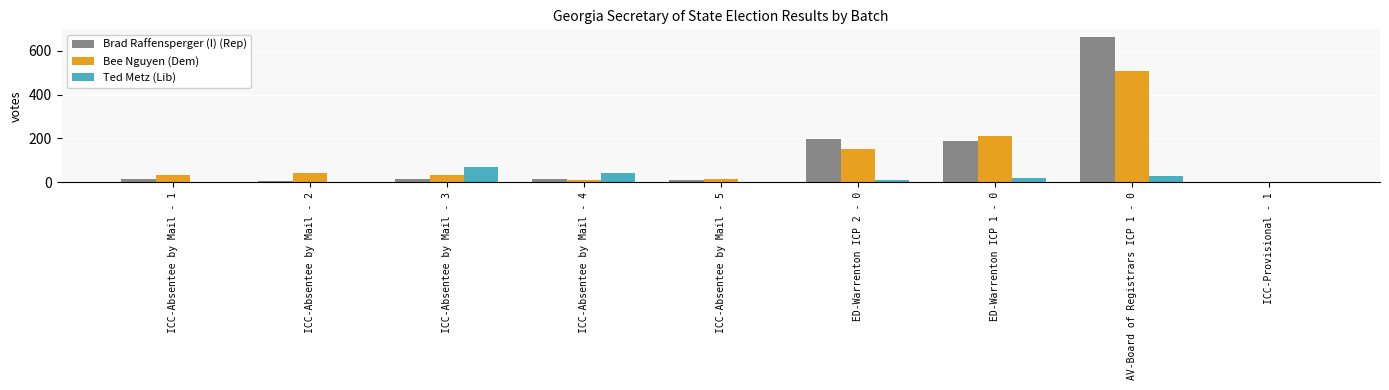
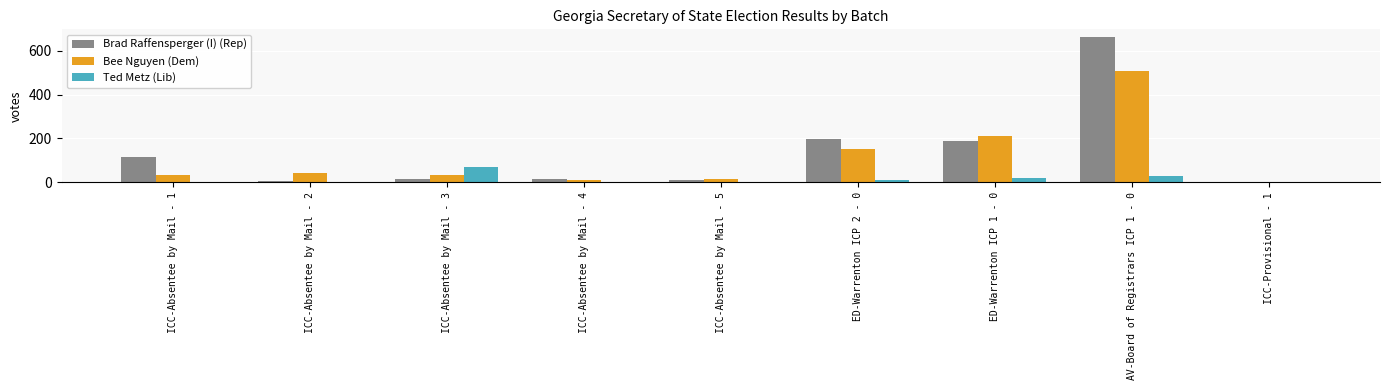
  {
    "Brad Raffensperger (I) (Rep)": {
-     "ICC-Absentee by Mail - 1": 20,
+     "ICC-Absentee by Mail - 1": 120,
      "ICC-Absentee by Mail - 3": 20,
      "ICC-Absentee by Mail - 4": 10,
      "ED-Warrenton ICP 2 - 0": 200,
      "ED-Warrenton ICP 1 - 0": 190,
      "AV-Board of Registrars ICP 1 - 0": 660,
      "ICC-Provisional - 1": 0
    },
    "Bee Nguyen (Dem)": {
      "ICC-Absentee by Mail - 1": 30,
      "ICC-Absentee by Mail - 2": 40,
      "ICC-Absentee by Mail - 3": 30,
      "ICC-Absentee by Mail - 4": 10,
      "ICC-Absentee by Mail - 5": 20,
      "ED-Warrenton ICP 2 - 0": 150,
      "ED-Warrenton ICP 1 - 0": 210,
      "AV-Board of Registrars ICP 1 - 0": 510
    },
    "Ted Metz (Lib)": {
      "ICC-Absentee by Mail - 1": 0,
      "ICC-Absentee by Mail - 3": 70,
-     "ICC-Absentee by Mail - 4": 40,
+     "ICC-Absentee by Mail - 4": 0,
      "ICC-Absentee by Mail - 5": 0,
      "ED-Warrenton ICP 1 - 0": 20,
      "AV-Board of Registrars ICP 1 - 0": 30,
      "ICC-Provisional - 1": 0
    }
  }
